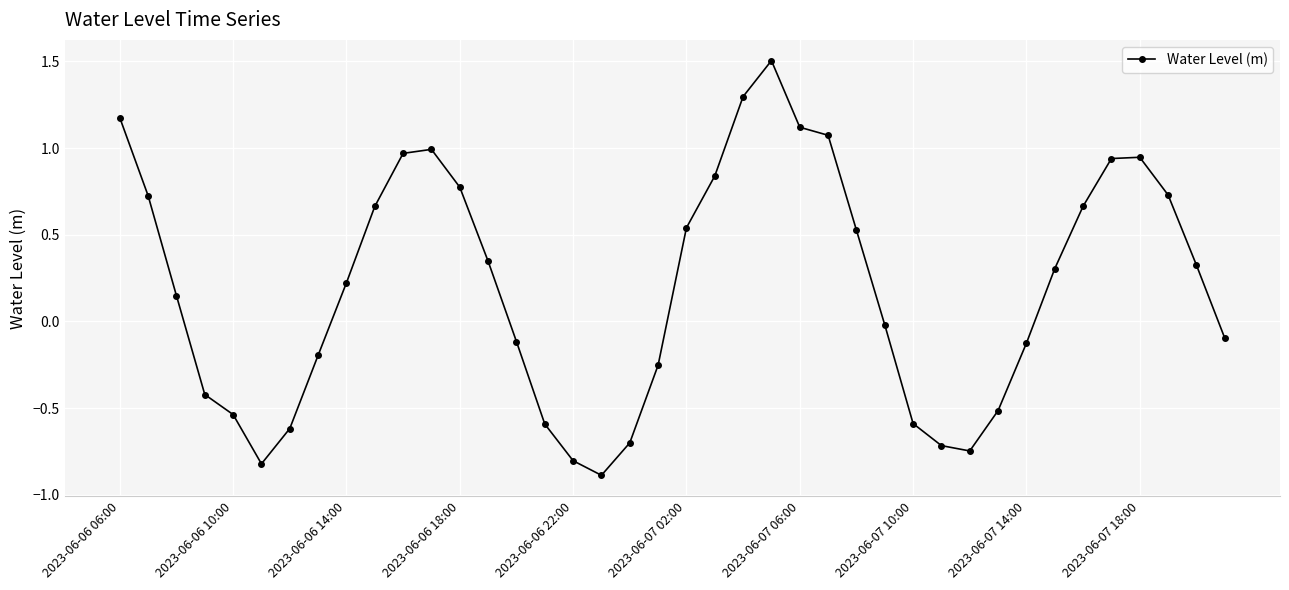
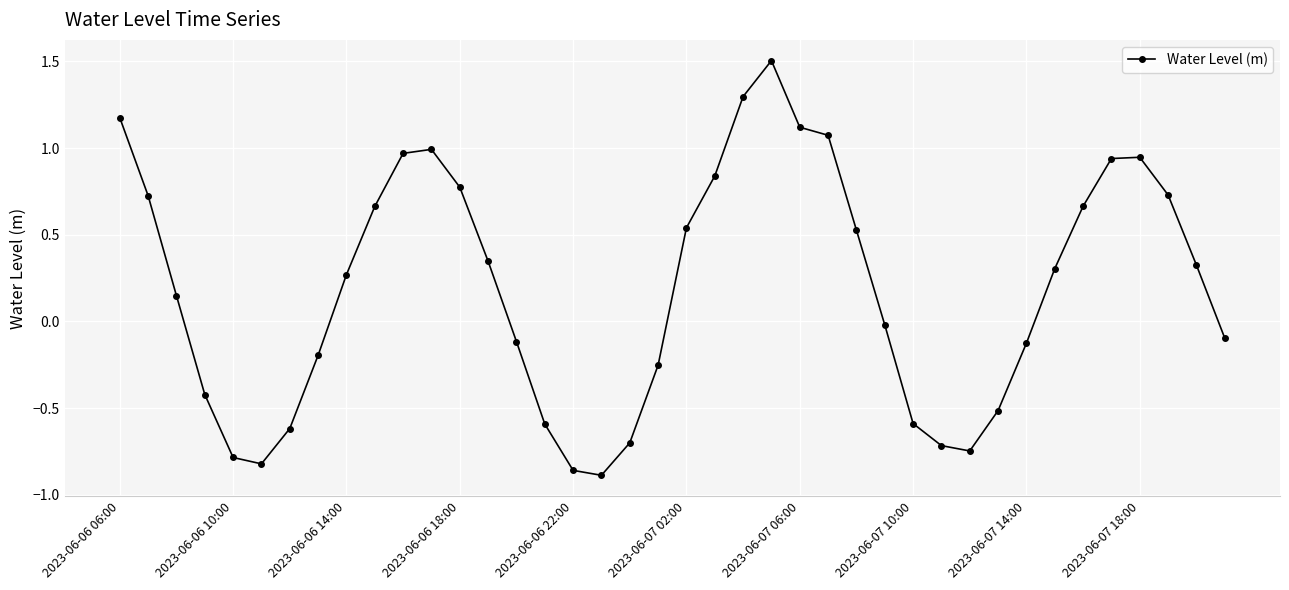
  {
    "2023-06-06 06:00": 1.18,
-   "2023-06-06 10:00": -0.54,
-   "2023-06-06 14:00": 0.22,
+   "2023-06-06 10:00": -0.78,
+   "2023-06-06 14:00": 0.27,
    "2023-06-06 18:00": 0.77,
-   "2023-06-06 22:00": -0.80,
+   "2023-06-06 22:00": -0.86,
    "2023-06-07 02:00": 0.54,
    "2023-06-07 06:00": 1.12,
    "2023-06-07 10:00": -0.59,
    "2023-06-07 14:00": -0.13,
    "2023-06-07 18:00": 0.95
  }
